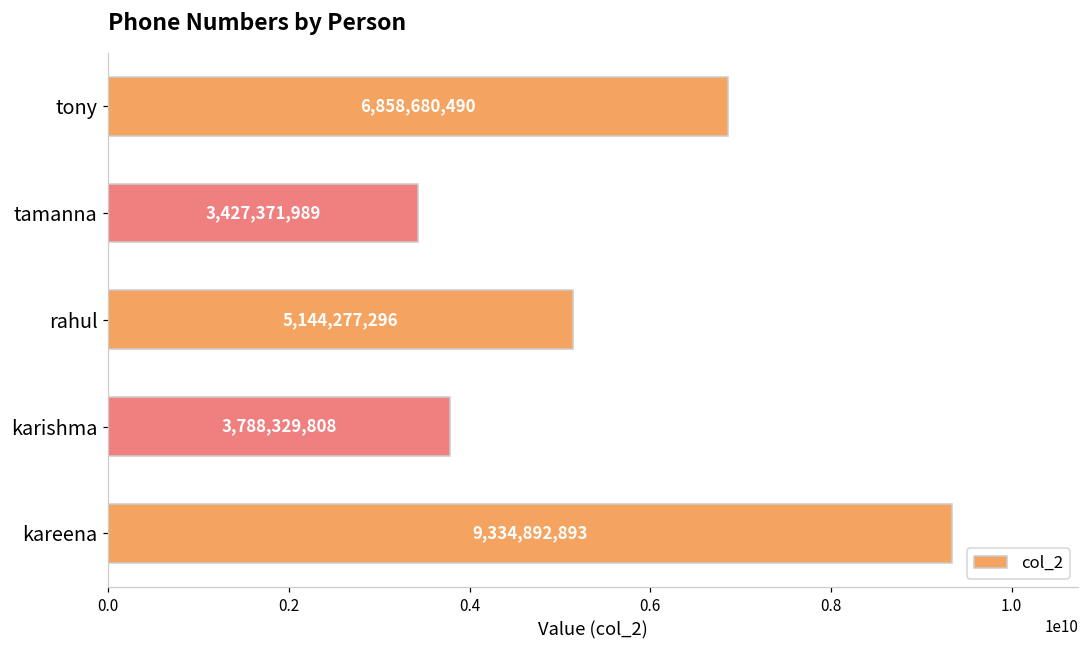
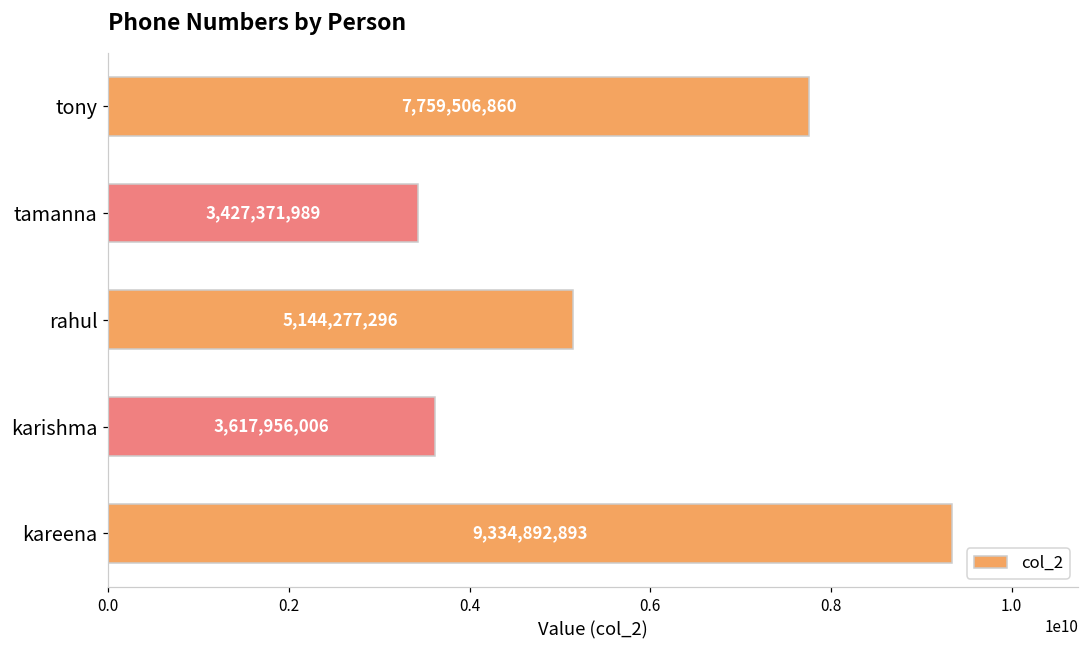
  {
-   "tony": "6,858,680,490",
+   "tony": "7,759,506,860",
    "tamanna": "3,427,371,989",
    "rahul": "5,144,277,296",
-   "karishma": "3,788,329,808",
+   "karishma": "3,617,956,006",
    "kareena": "9,334,892,893"
  }
